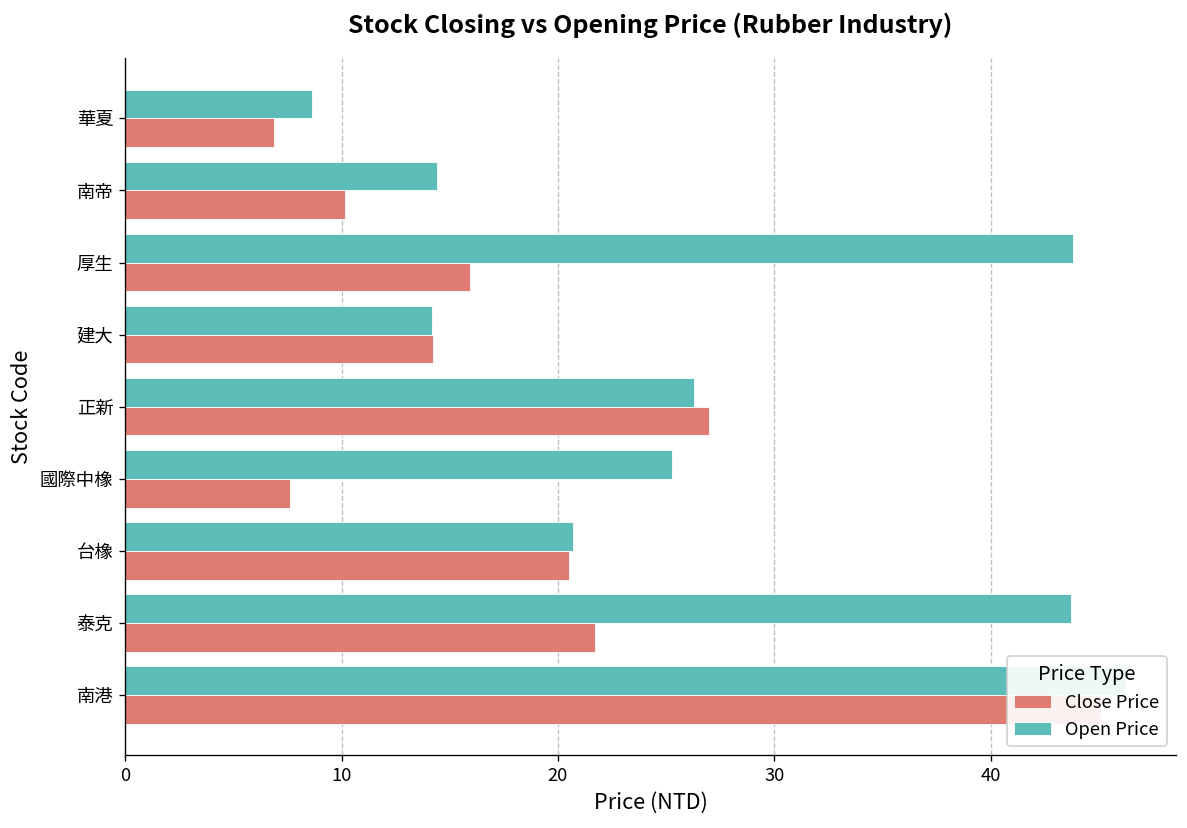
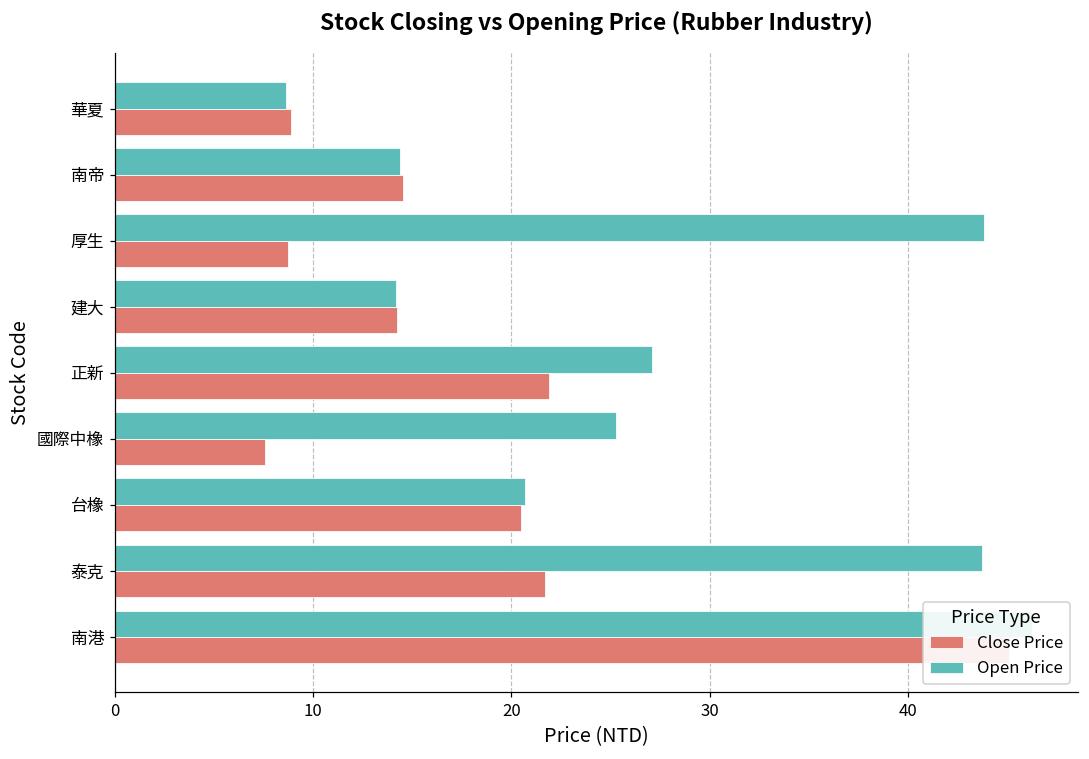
  {
    "Close Price": {
-     "華夏": 6.9,
-     "南帝": 10.2,
-     "厚生": 16.0,
+     "華夏": 8.9,
+     "南帝": 14.6,
+     "厚生": 8.8,
      "建大": 14.3,
-     "正新": 27.0,
+     "正新": 21.9,
      "國際中橡": 7.6,
      "台橡": 20.5,
      "泰克": 21.7
    },
    "Open Price": {
      "華夏": 8.6,
      "南帝": 14.4,
      "厚生": 43.8,
      "建大": 14.2,
-     "正新": 26.3,
+     "正新": 27.1,
      "國際中橡": 25.3,
      "台橡": 20.7,
      "泰克": 43.7
    }
  }
